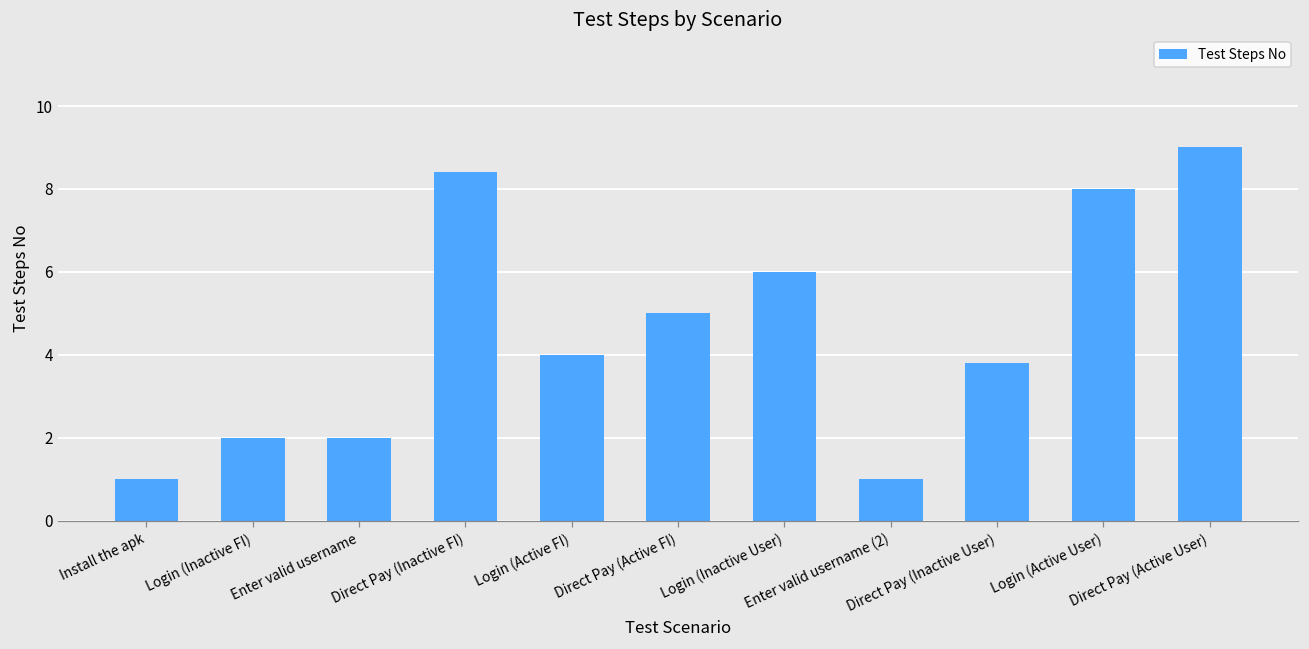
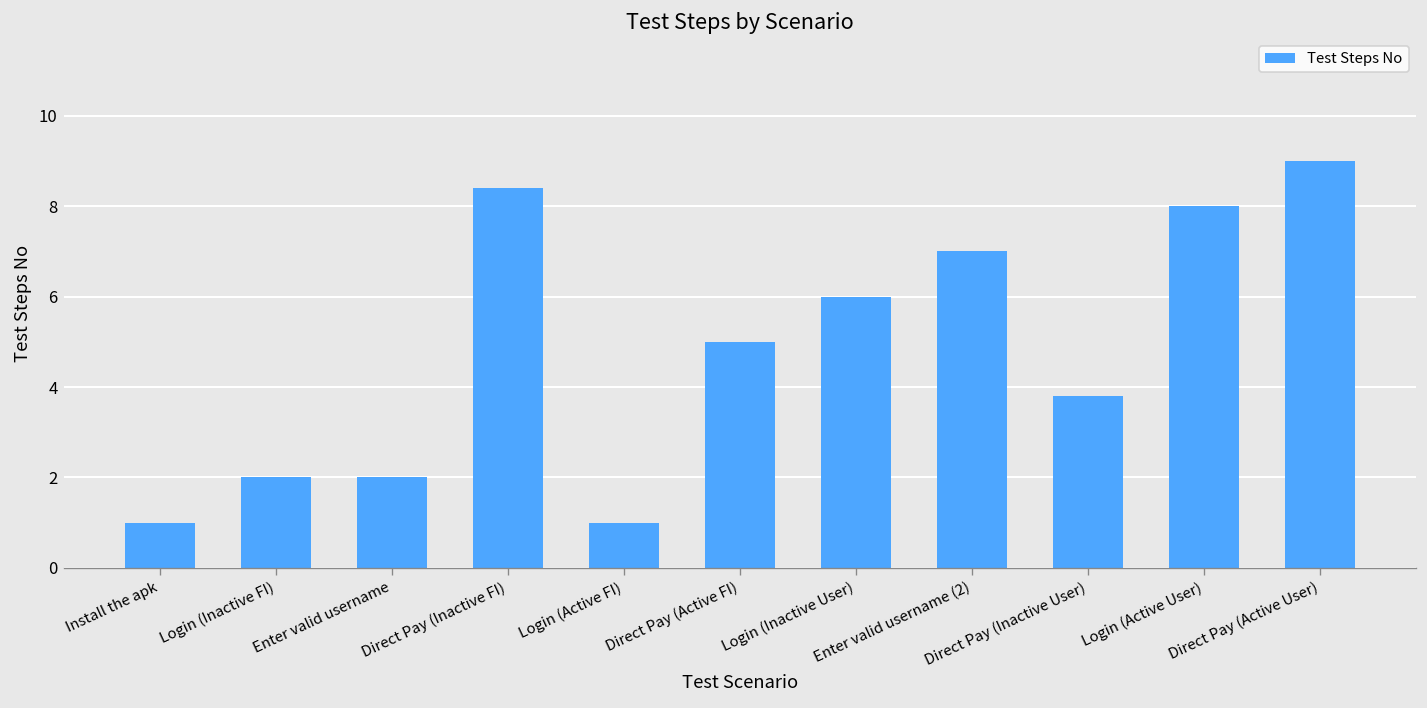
  {
    "Install the apk": 1,
    "Login (Inactive FI)": 2,
    "Enter valid username": 2,
    "Direct Pay (Inactive FI)": 8.4,
-   "Login (Active FI)": 4,
+   "Login (Active FI)": 1,
    "Direct Pay (Active FI)": 5,
    "Login (Inactive User)": 6,
-   "Enter valid username (2)": 1,
+   "Enter valid username (2)": 7,
    "Direct Pay (Inactive User)": 3.8,
    "Login (Active User)": 8,
    "Direct Pay (Active User)": 9
  }
